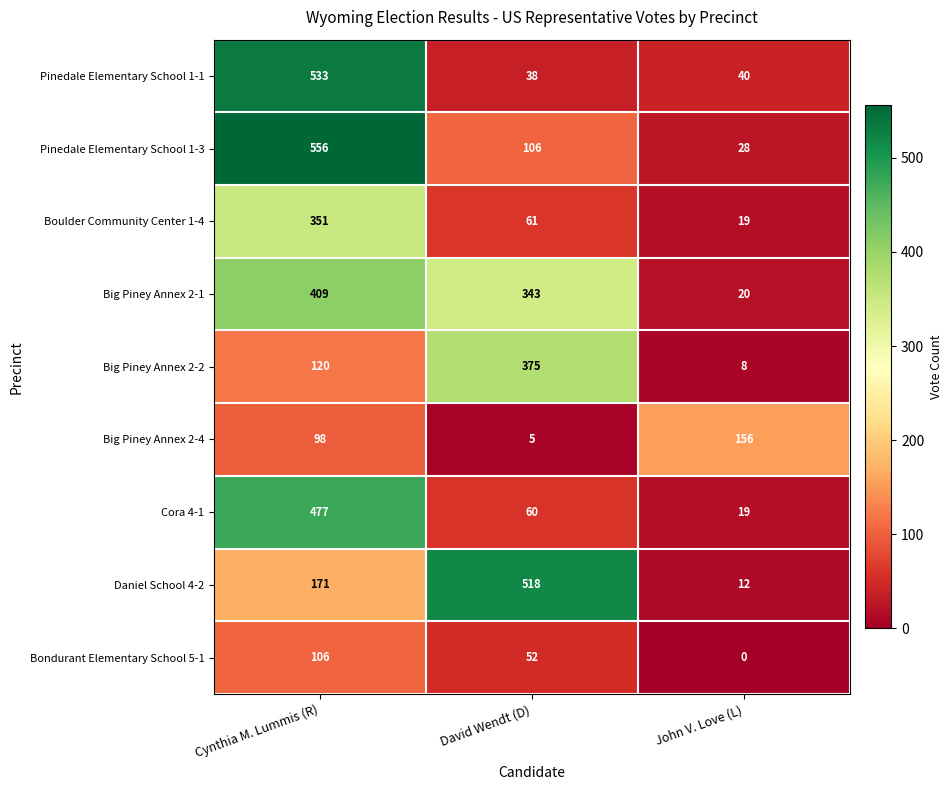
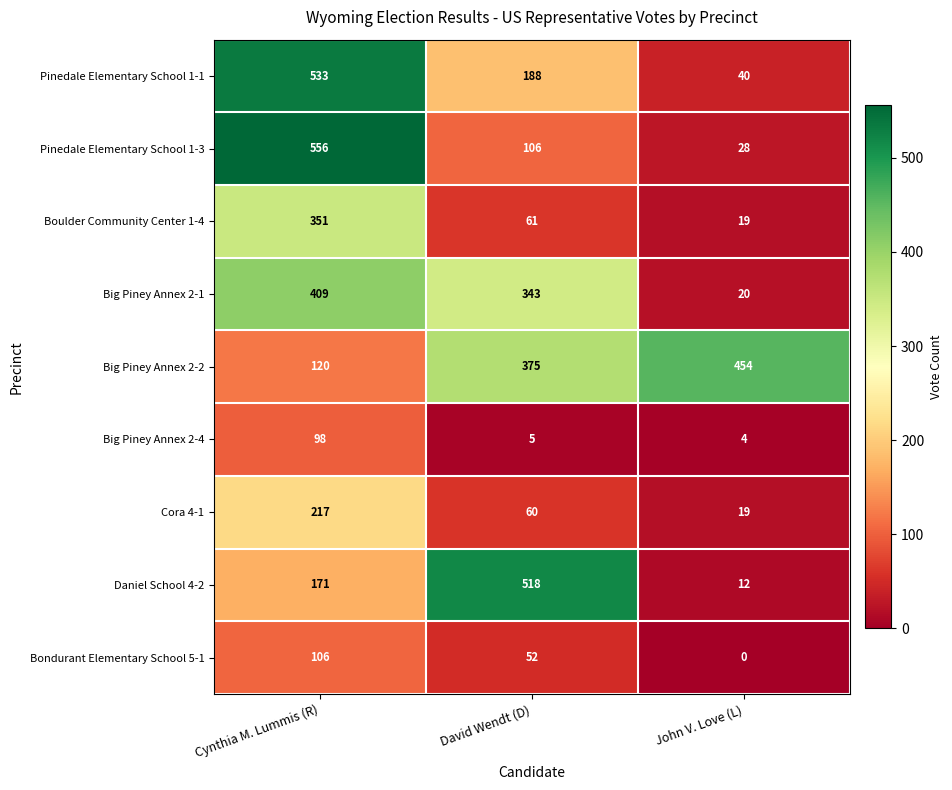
  {
    "Pinedale Elementary School 1-1": {
      "Cynthia M. Lummis (R)": 533,
-     "David Wendt (D)": 38,
+     "David Wendt (D)": 188,
      "John V. Love (L)": 40
    },
    "Pinedale Elementary School 1-3": {
      "Cynthia M. Lummis (R)": 556,
      "David Wendt (D)": 106,
      "John V. Love (L)": 28
    },
    "Boulder Community Center 1-4": {
      "Cynthia M. Lummis (R)": 351,
      "David Wendt (D)": 61,
      "John V. Love (L)": 19
    },
    "Big Piney Annex 2-1": {
      "Cynthia M. Lummis (R)": 409,
      "David Wendt (D)": 343,
      "John V. Love (L)": 20
    },
    "Big Piney Annex 2-2": {
      "Cynthia M. Lummis (R)": 120,
      "David Wendt (D)": 375,
-     "John V. Love (L)": 8
+     "John V. Love (L)": 454
    },
    "Big Piney Annex 2-4": {
      "Cynthia M. Lummis (R)": 98,
      "David Wendt (D)": 5,
-     "John V. Love (L)": 156
+     "John V. Love (L)": 4
    },
    "Cora 4-1": {
-     "Cynthia M. Lummis (R)": 477,
+     "Cynthia M. Lummis (R)": 217,
      "David Wendt (D)": 60,
      "John V. Love (L)": 19
    },
    "Daniel School 4-2": {
      "Cynthia M. Lummis (R)": 171,
      "David Wendt (D)": 518,
      "John V. Love (L)": 12
    },
    "Bondurant Elementary School 5-1": {
      "Cynthia M. Lummis (R)": 106,
      "David Wendt (D)": 52,
      "John V. Love (L)": 0
    }
  }
